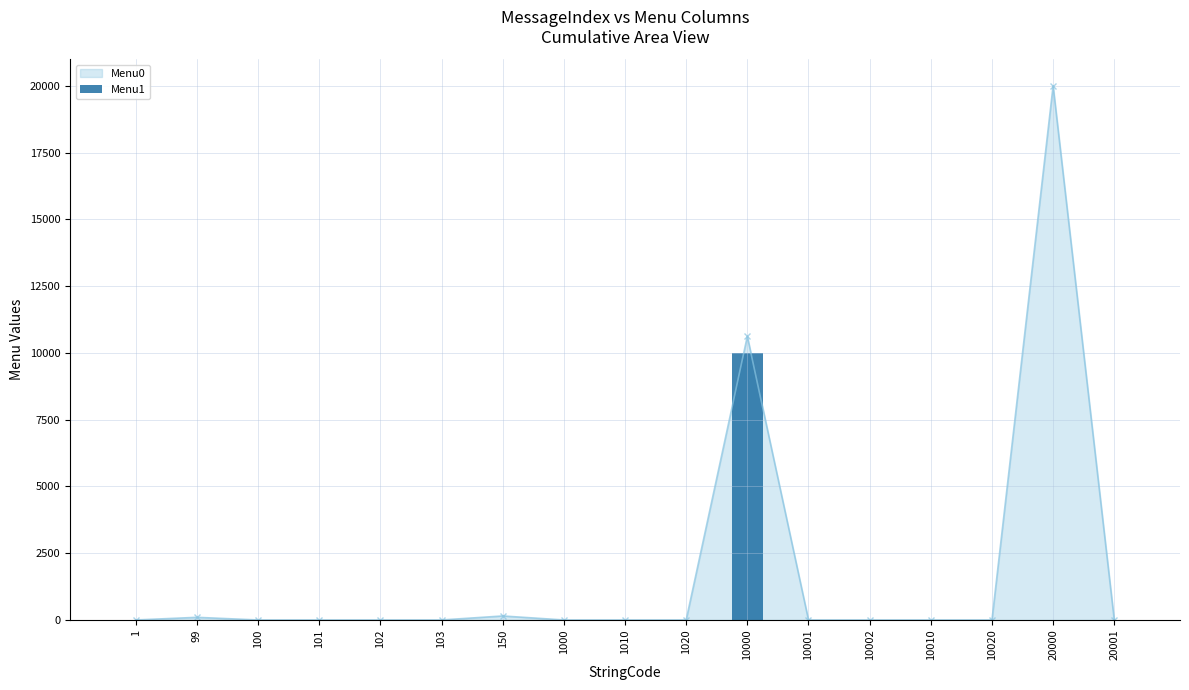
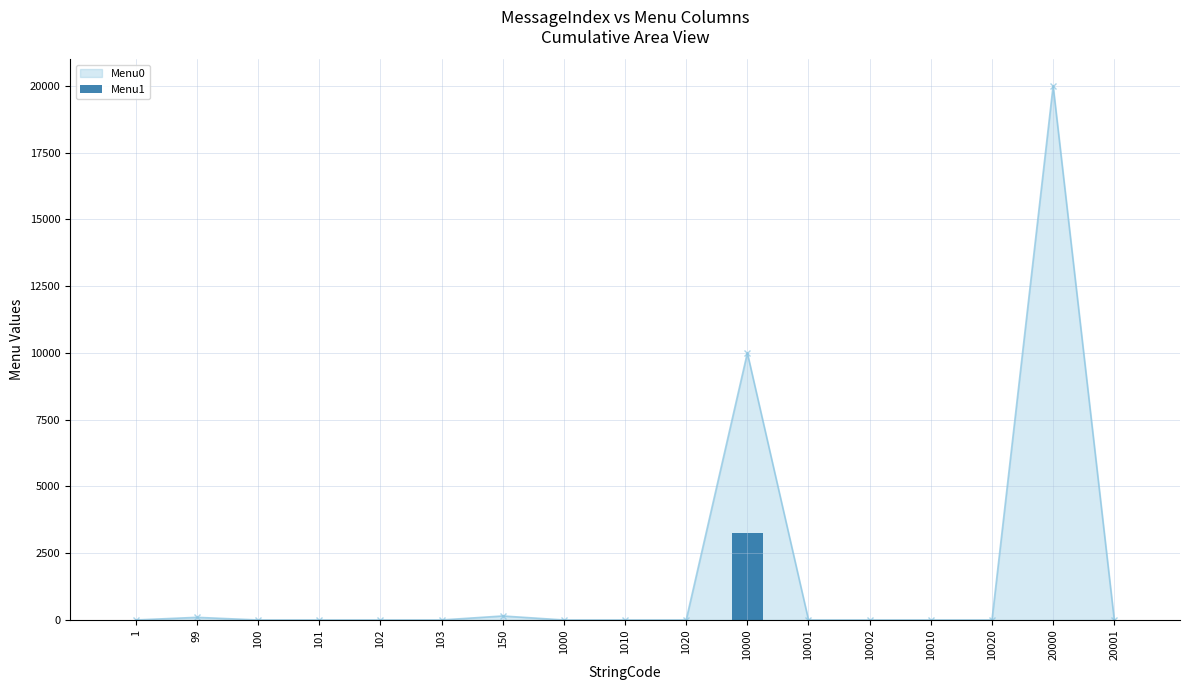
  {
    "Menu0": {
      "1": 0,
      "99": 100,
      "100": 0,
      "101": 0,
      "102": 0,
      "103": 0,
      "150": 200,
      "1000": 0,
      "1010": 0,
      "1020": 0,
-     "10000": 10600,
+     "10000": 10000,
      "10001": 0,
      "10002": 0,
      "10010": 0,
      "10020": 0,
      "20000": 20000,
      "20001": 0
    },
    "Menu1": {
      "1": 0,
      "99": 0,
      "100": 0,
      "101": 0,
      "102": 0,
      "103": 0,
      "150": 0,
      "1000": 0,
      "1010": 0,
      "1020": 0,
-     "10000": 10000,
+     "10000": 3300,
      "10001": 0,
      "10002": 0,
      "10010": 0,
      "10020": 0,
      "20000": 0,
      "20001": 0
    }
  }
